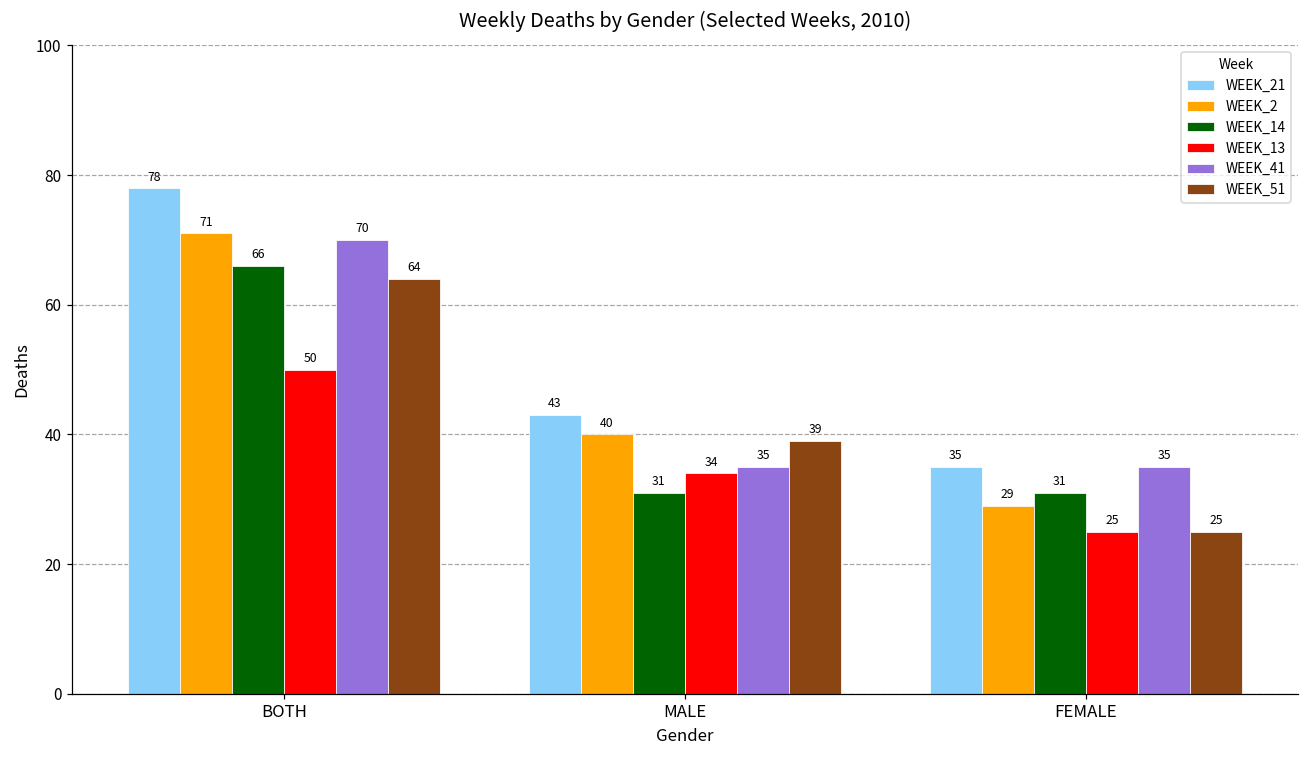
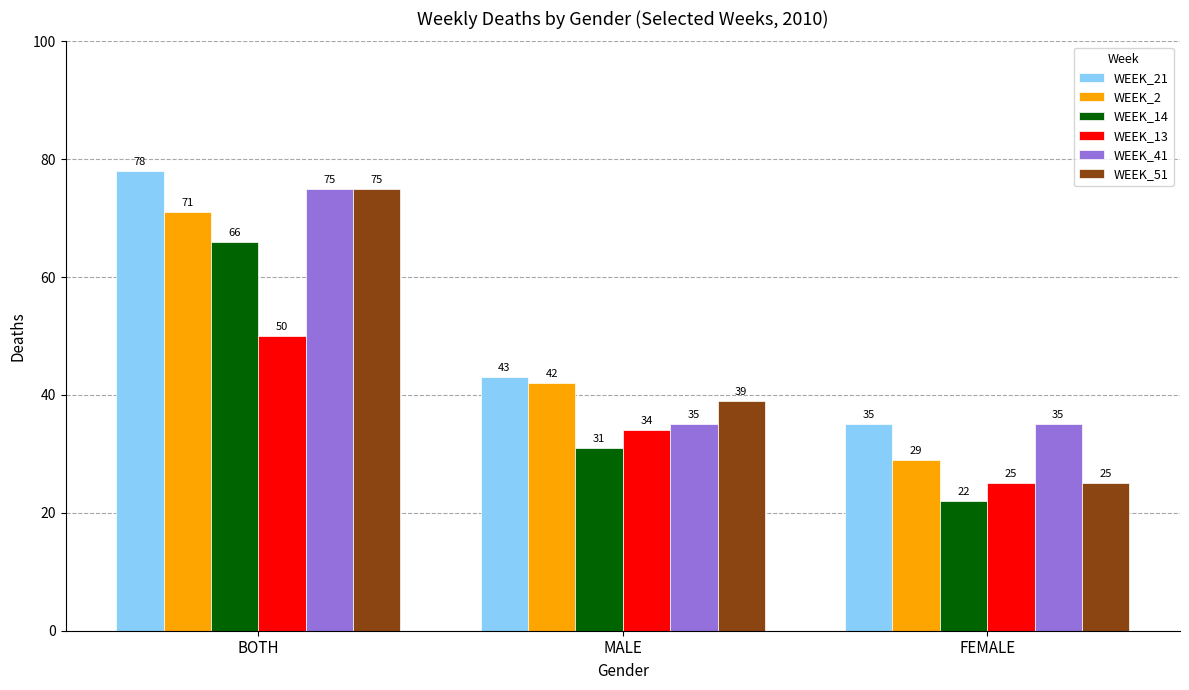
  {
    "WEEK_21": {
      "BOTH": 78,
      "MALE": 43,
      "FEMALE": 35
    },
    "WEEK_2": {
      "BOTH": 71,
-     "MALE": 40,
+     "MALE": 42,
      "FEMALE": 29
    },
    "WEEK_14": {
      "BOTH": 66,
      "MALE": 31,
-     "FEMALE": 31
+     "FEMALE": 22
    },
    "WEEK_13": {
      "BOTH": 50,
      "MALE": 34,
      "FEMALE": 25
    },
    "WEEK_41": {
-     "BOTH": 70,
+     "BOTH": 75,
      "MALE": 35,
      "FEMALE": 35
    },
    "WEEK_51": {
-     "BOTH": 64,
+     "BOTH": 75,
      "MALE": 39,
      "FEMALE": 25
    }
  }
